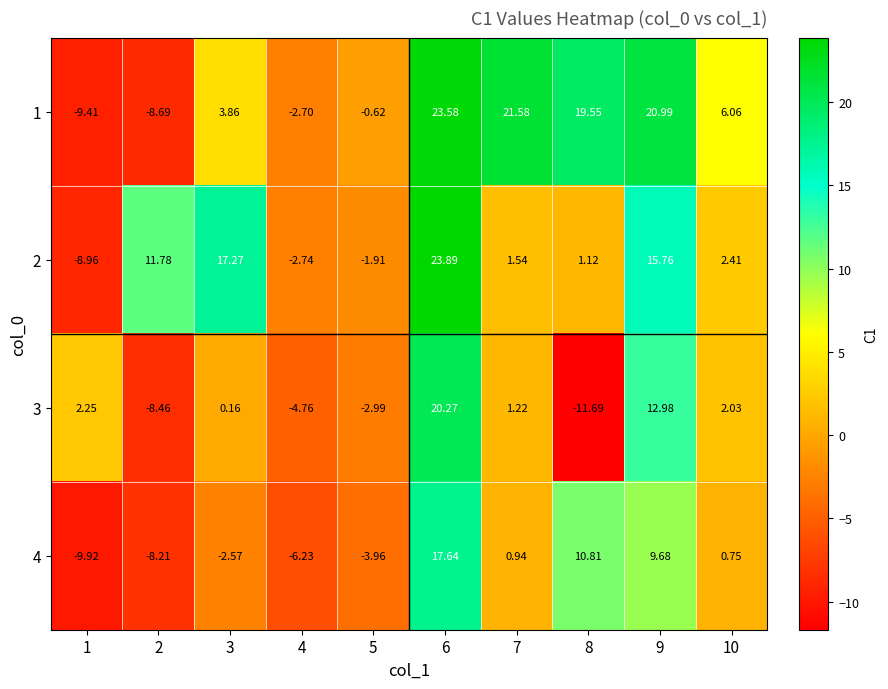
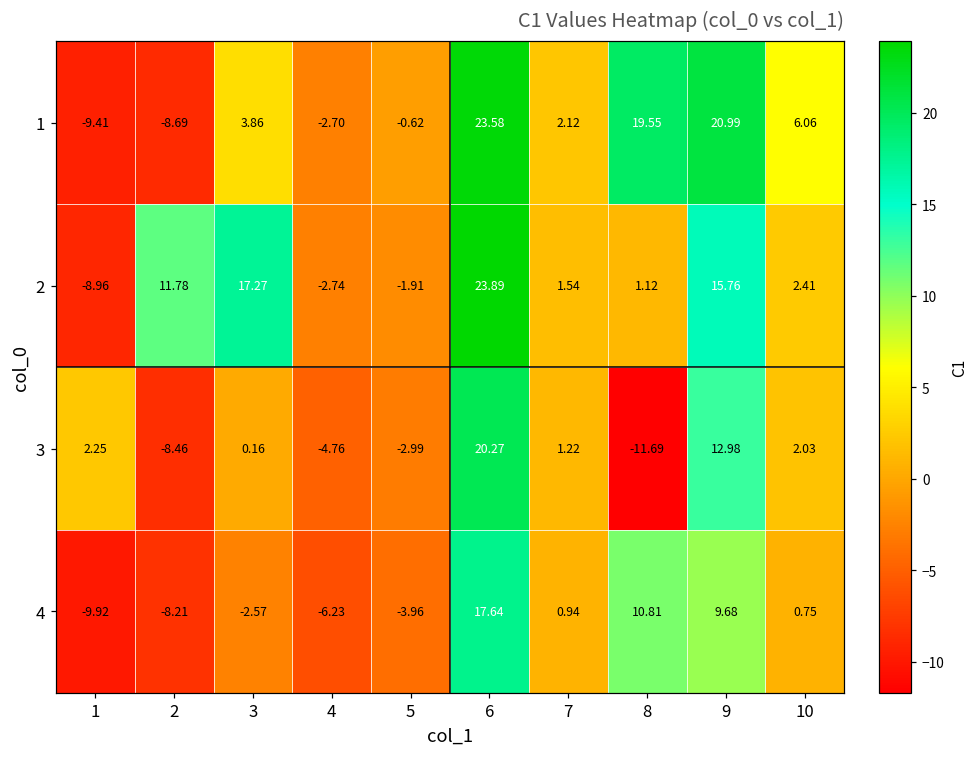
  {
    "1": {
      "1": -9.41,
      "2": -8.69,
      "3": 3.86,
      "4": -2.70,
      "5": -0.62,
      "6": 23.58,
-     "7": 21.58,
+     "7": 2.12,
      "8": 19.55,
      "9": 20.99,
      "10": 6.06
    },
    "2": {
      "1": -8.96,
      "2": 11.78,
      "3": 17.27,
      "4": -2.74,
      "5": -1.91,
      "6": 23.89,
      "7": 1.54,
      "8": 1.12,
      "9": 15.76,
      "10": 2.41
    },
    "3": {
      "1": 2.25,
      "2": -8.46,
      "3": 0.16,
      "4": -4.76,
      "5": -2.99,
      "6": 20.27,
      "7": 1.22,
      "8": -11.69,
      "9": 12.98,
      "10": 2.03
    },
    "4": {
      "1": -9.92,
      "2": -8.21,
      "3": -2.57,
      "4": -6.23,
      "5": -3.96,
      "6": 17.64,
      "7": 0.94,
      "8": 10.81,
      "9": 9.68,
      "10": 0.75
    }
  }
